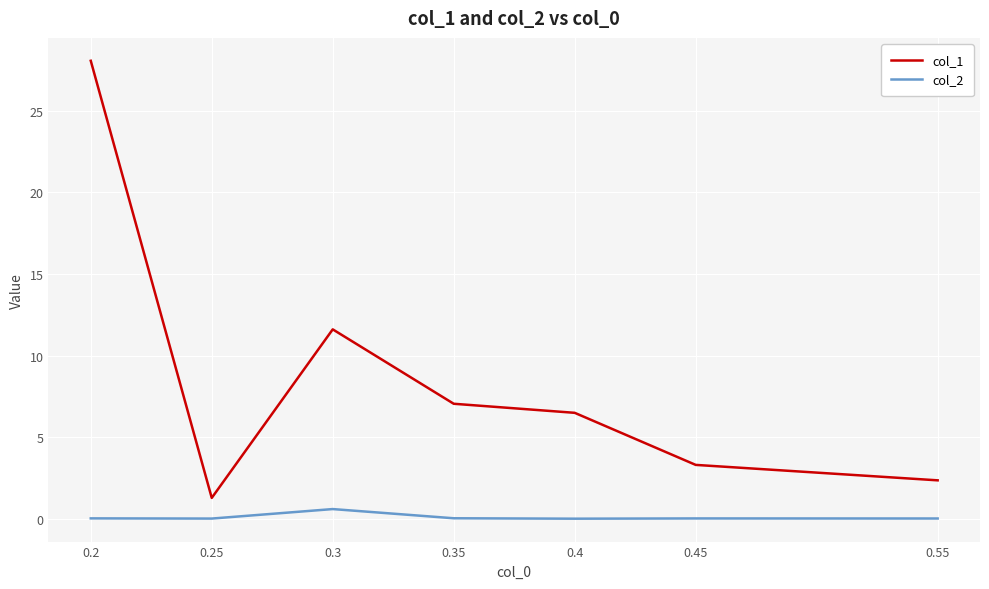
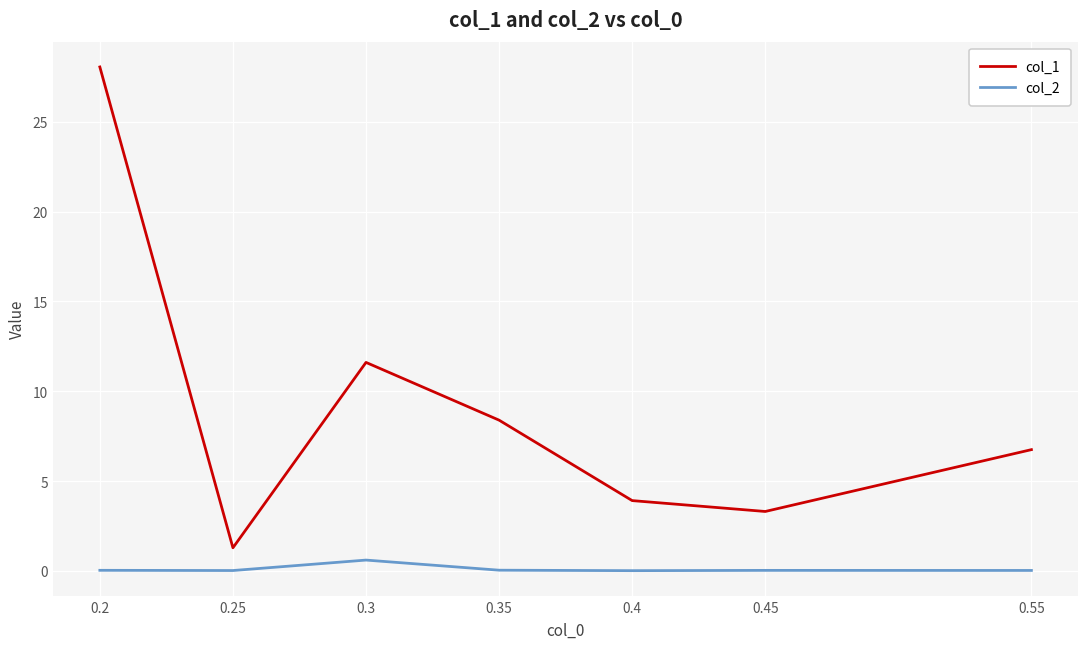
  {
    "col_1": {
      "0.2": 28.1,
      "0.25": 1.3,
      "0.3": 11.6,
-     "0.35": 7.0,
-     "0.4": 6.5,
+     "0.35": 8.4,
+     "0.4": 3.9,
      "0.45": 3.3,
-     "0.55": 2.4
+     "0.55": 6.7
    },
    "col_2": {
      "0.2": 0.0,
      "0.25": 0.0,
      "0.3": 0.6,
      "0.35": 0.0,
      "0.4": 0.0,
      "0.45": 0.0,
      "0.55": 0.0
    }
  }
